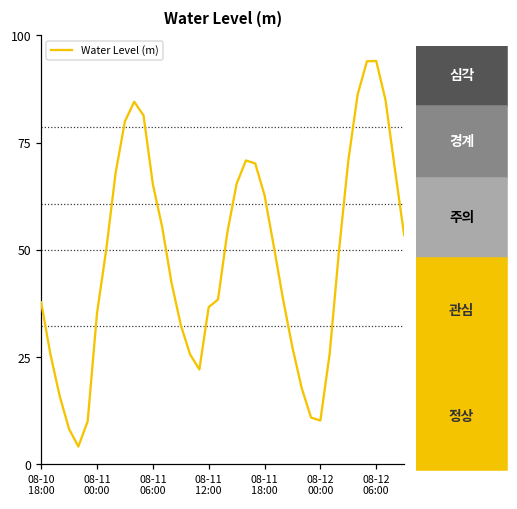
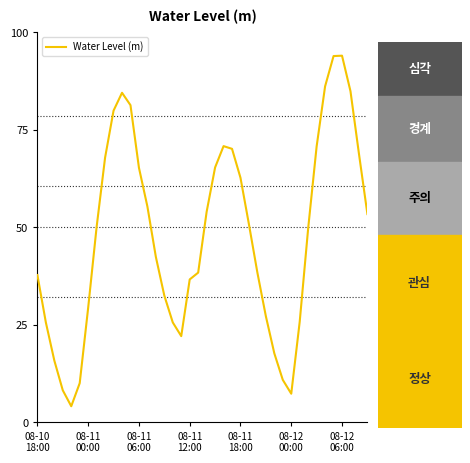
  {
    "Water Level (m)": {
      "08-10 18:00": 38,
-     "08-11 00:00": 35,
+     "08-11 00:00": 29,
      "08-11 06:00": 65,
      "08-11 12:00": 37,
      "08-11 18:00": 63,
-     "08-12 00:00": 10,
+     "08-12 00:00": 7,
      "08-12 06:00": 94
    }
  }
